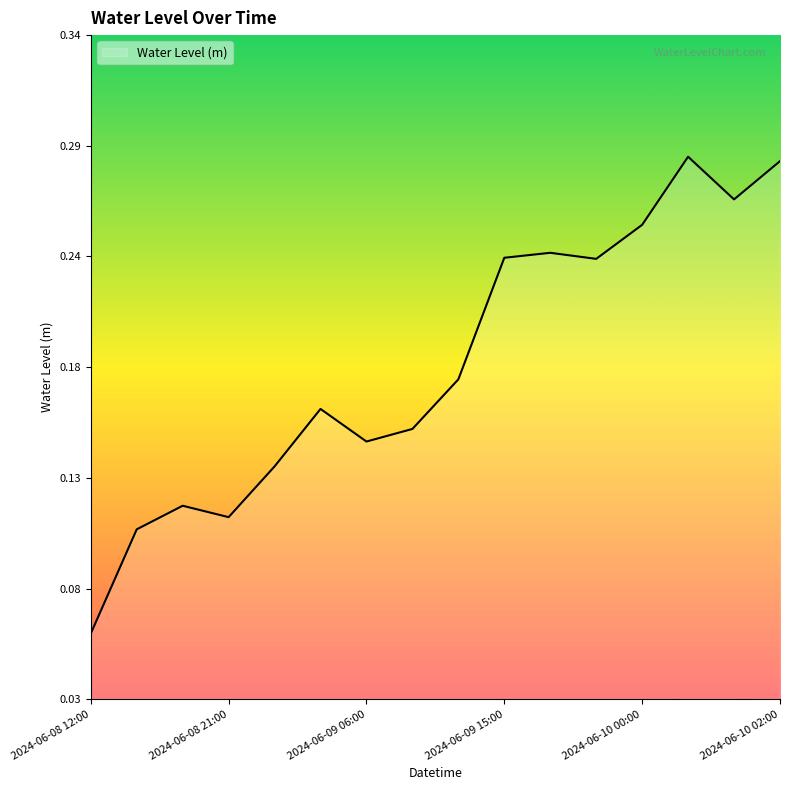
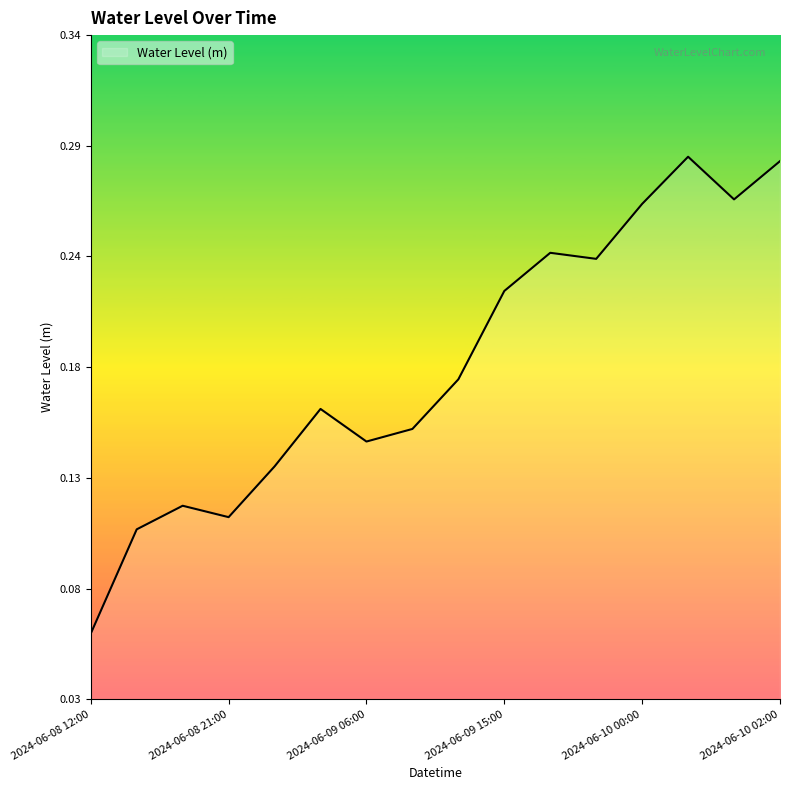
  {
    "2024-06-08 12:00": 0.061,
    "2024-06-08 21:00": 0.115,
    "2024-06-09 06:00": 0.150,
-   "2024-06-09 15:00": 0.235,
-   "2024-06-10 00:00": 0.251,
+   "2024-06-09 15:00": 0.220,
+   "2024-06-10 00:00": 0.260,
    "2024-06-10 02:00": 0.280
  }
